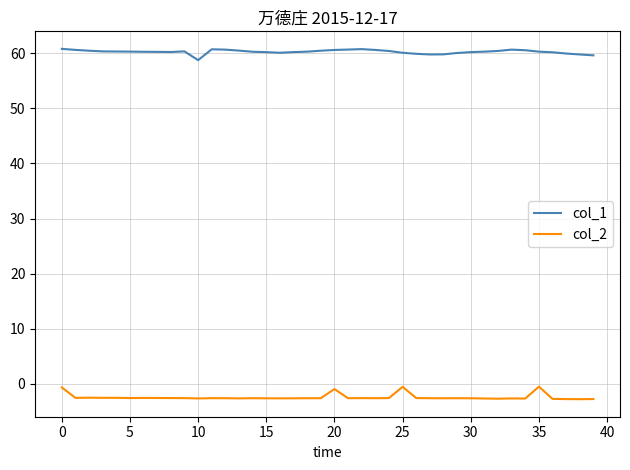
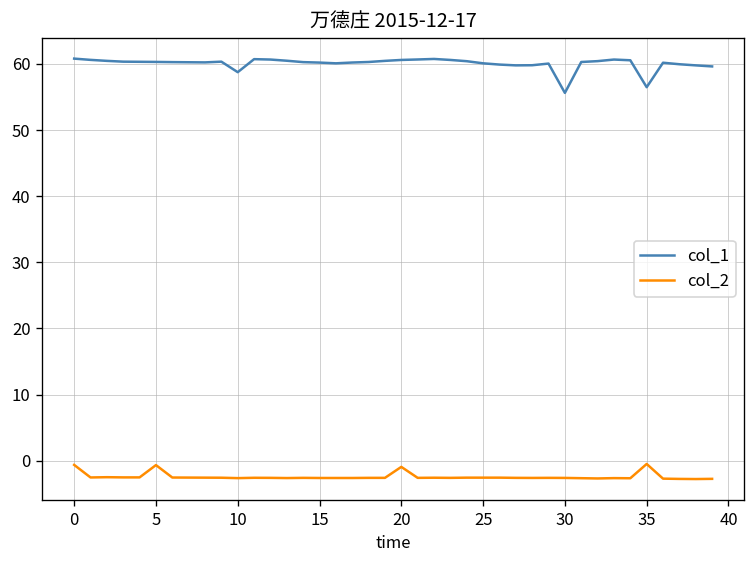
  {
    "col_1": {
      "0": 61,
      "5": 60,
      "10": 59,
      "15": 60,
      "20": 61,
      "25": 60,
-     "30": 60,
-     "35": 60
+     "30": 56,
+     "35": 56
    },
    "col_2": {
      "0": -1,
-     "5": -3,
+     "5": -1,
      "10": -3,
      "15": -3,
      "20": -1,
-     "25": -1,
+     "25": -3,
      "30": -3,
      "35": 0
    }
  }
